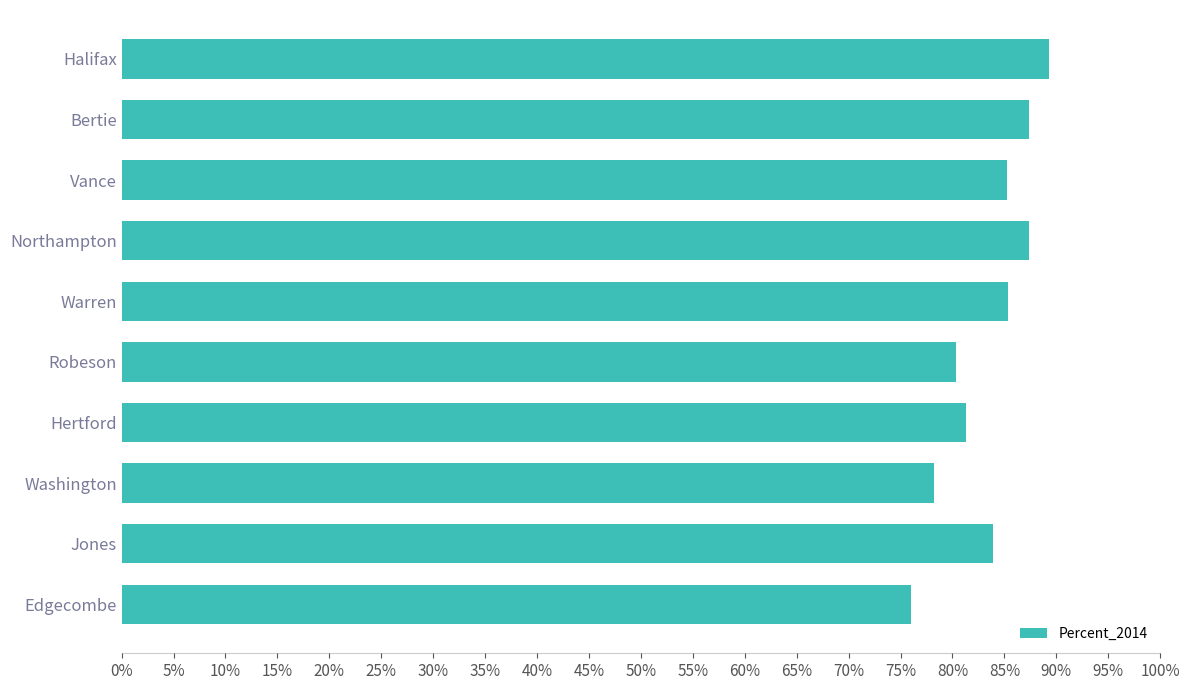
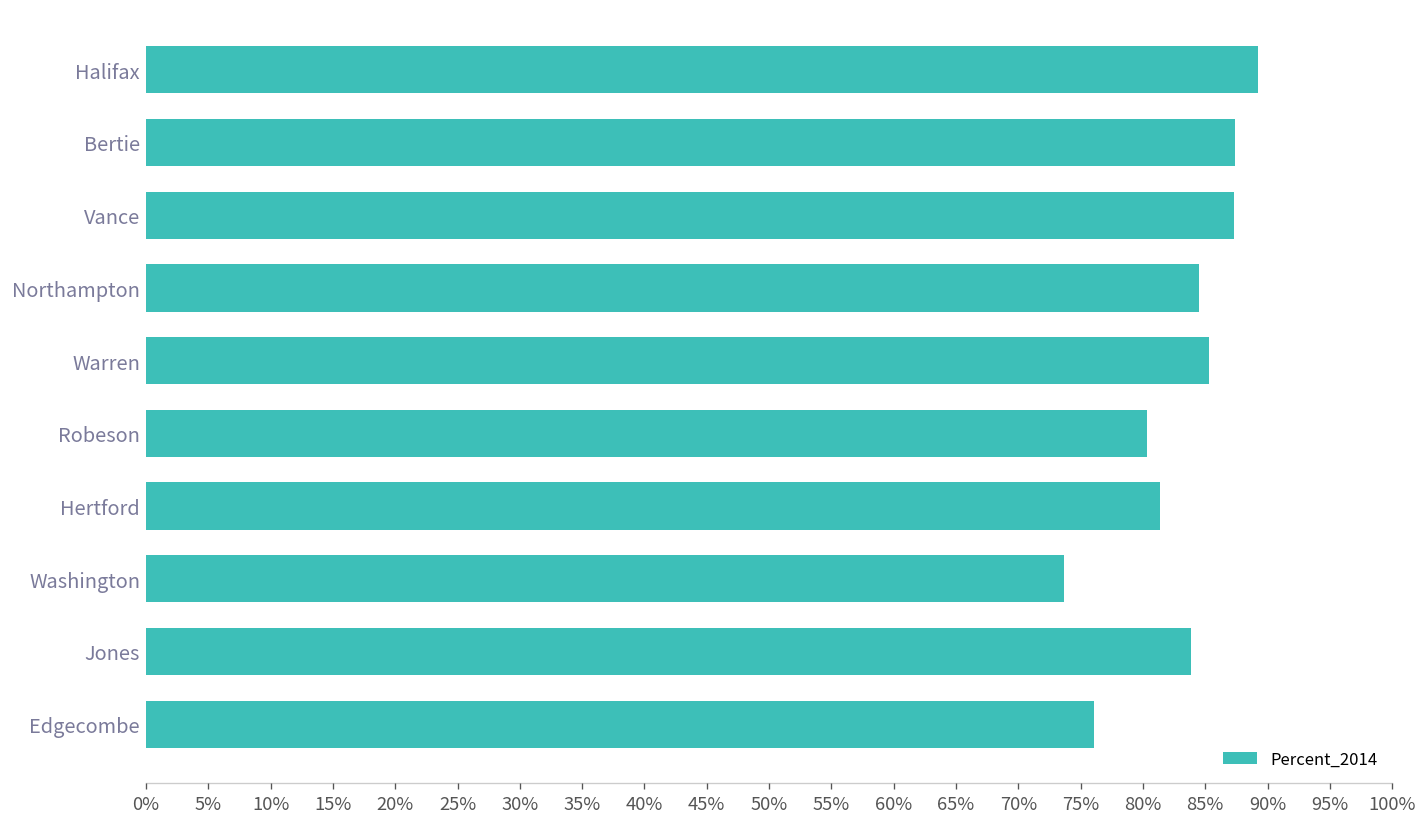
  {
    "Halifax": "89.3%",
    "Bertie": "87.4%",
-   "Vance": "85.3%",
-   "Northampton": "87.4%",
+   "Vance": "87.3%",
+   "Northampton": "84.5%",
    "Warren": "85.3%",
    "Robeson": "80.3%",
    "Hertford": "81.3%",
-   "Washington": "78.2%",
+   "Washington": "73.7%",
    "Jones": "83.9%",
    "Edgecombe": "76.0%"
  }
